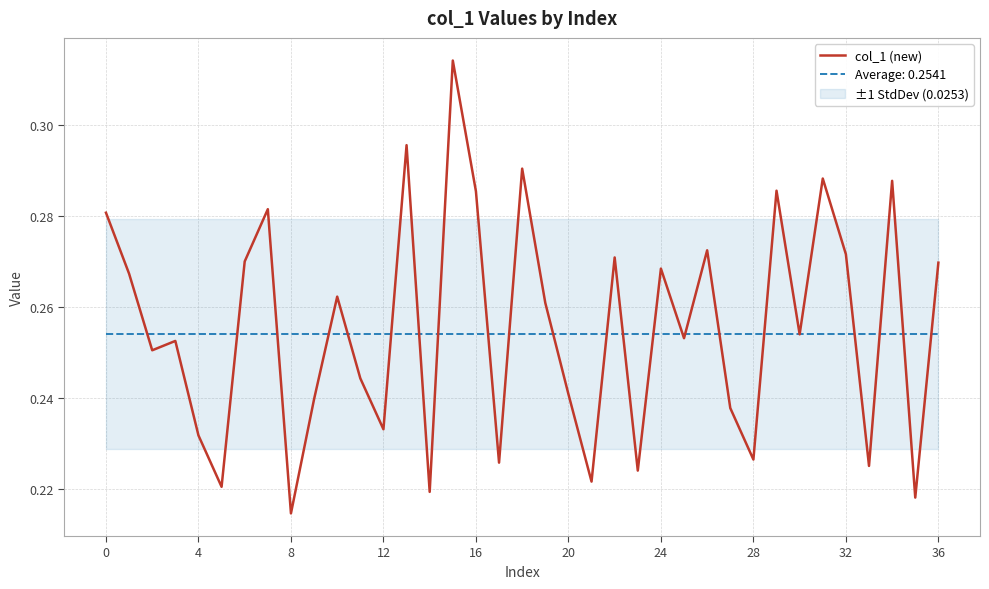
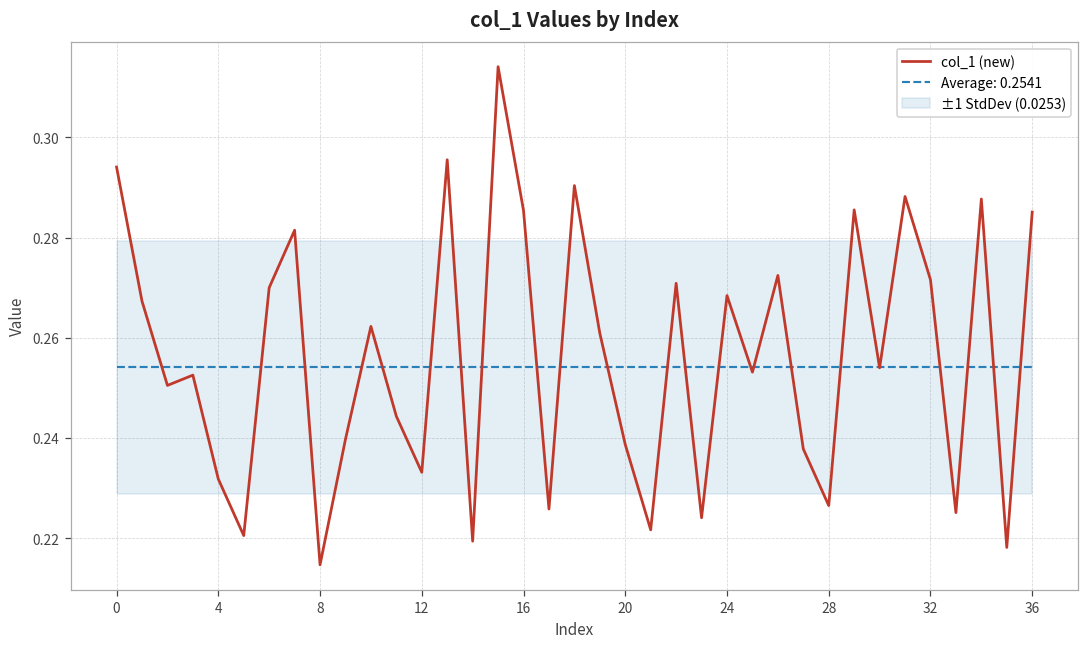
  {
    "col_1 (new)": {
-     "0": 0.281,
+     "0": 0.294,
      "4": 0.232,
      "8": 0.215,
      "12": 0.233,
      "16": 0.285,
-     "20": 0.241,
+     "20": 0.239,
      "24": 0.268,
      "28": 0.226,
      "32": 0.272,
-     "36": 0.270
+     "36": 0.285
    }
  }
